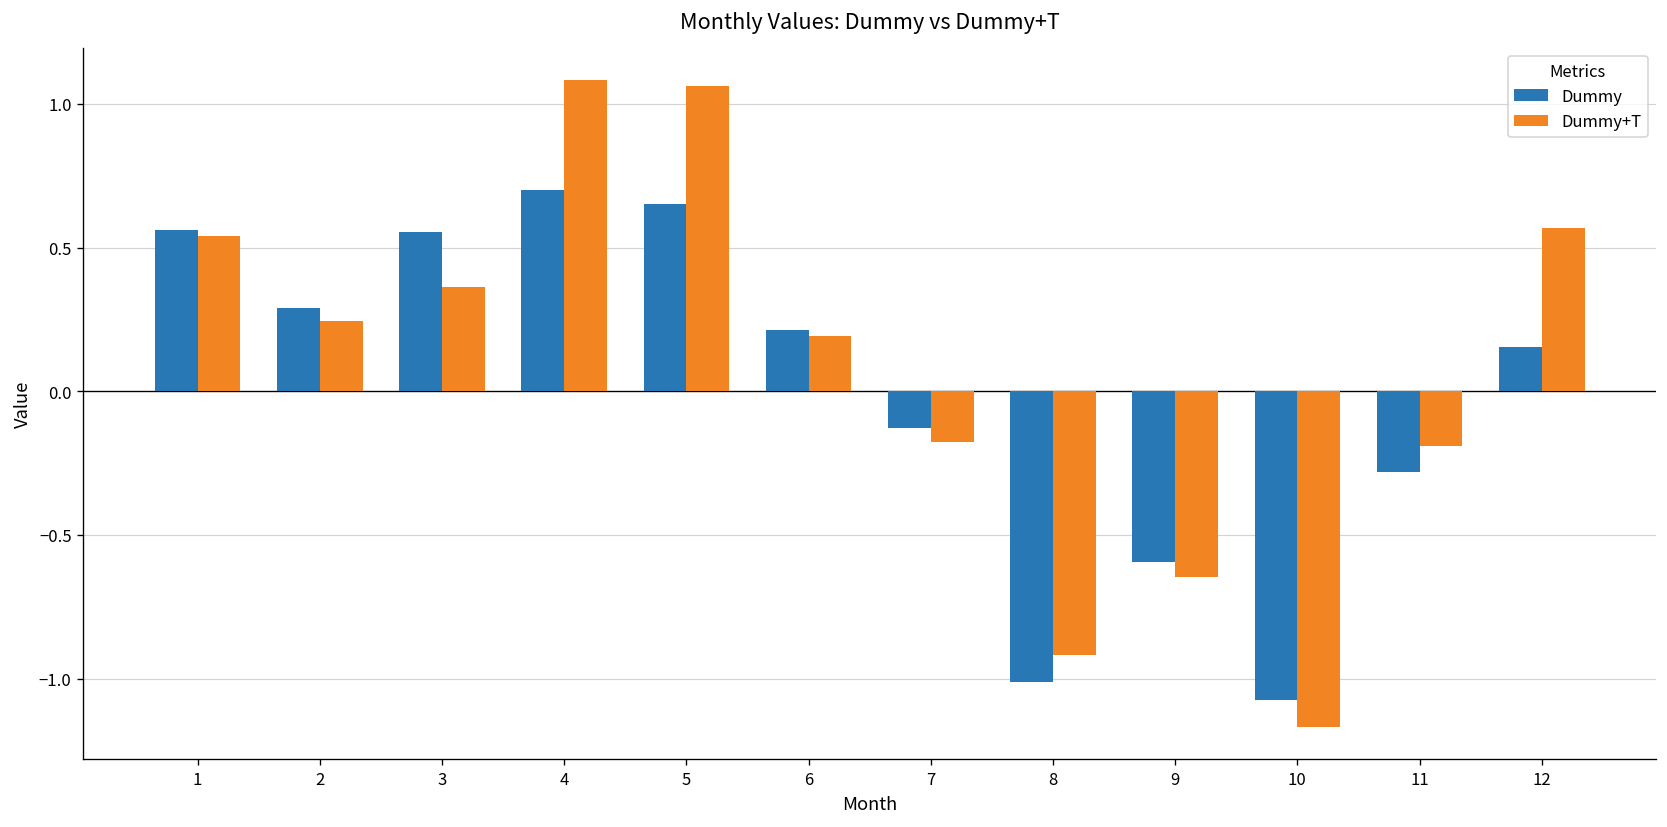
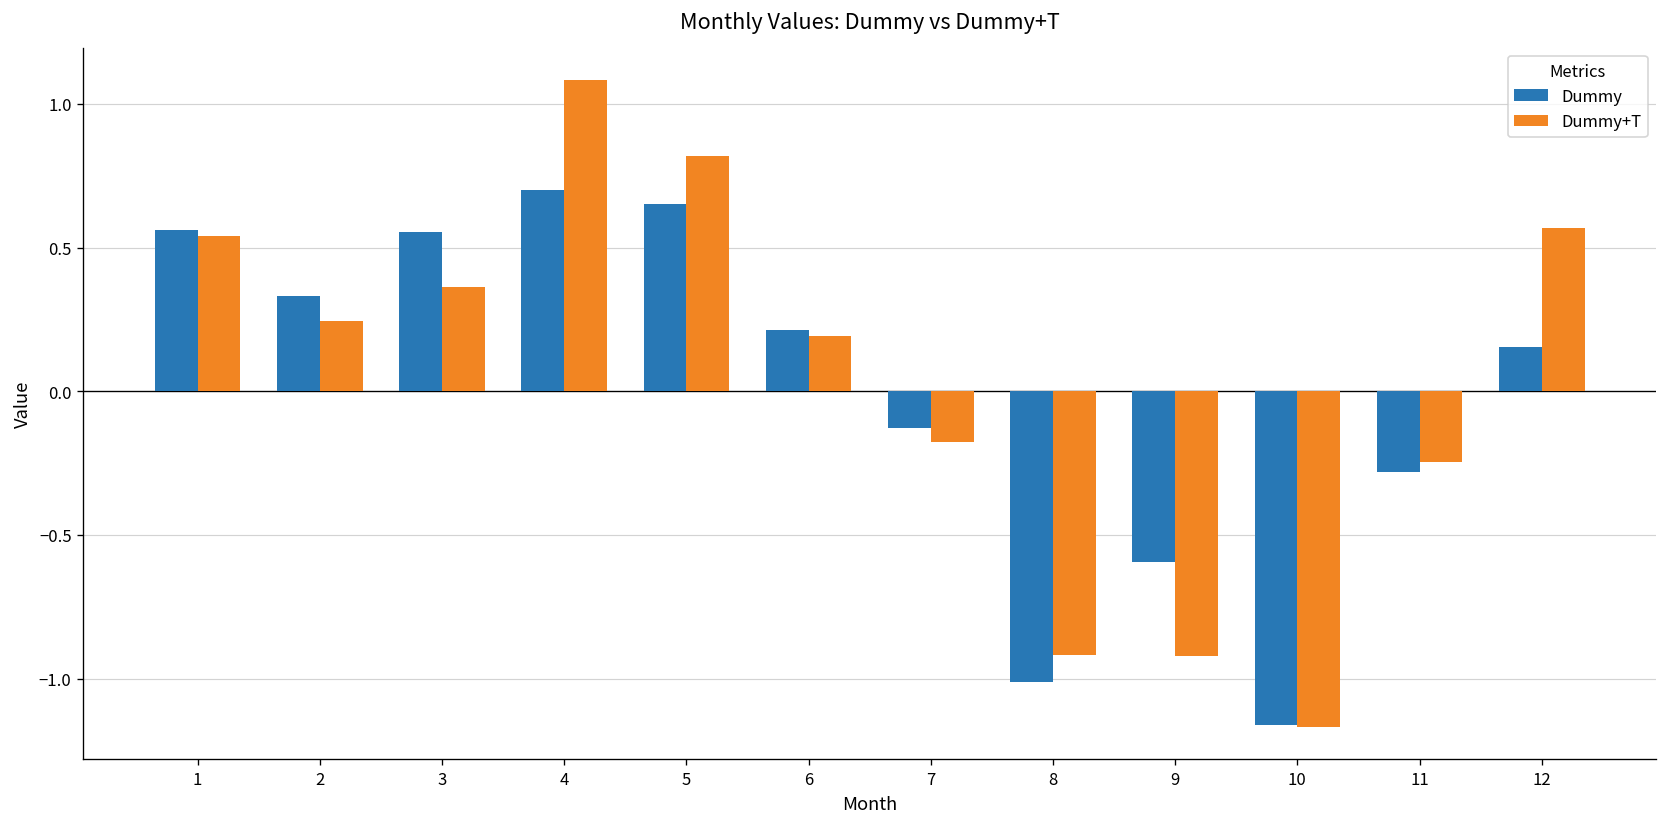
  {
    "Dummy": {
      "1": 0.56,
-     "2": 0.29,
+     "2": 0.33,
      "3": 0.55,
      "4": 0.70,
      "5": 0.65,
      "6": 0.21,
      "7": -0.13,
      "8": -1.01,
      "9": -0.60,
-     "10": -1.08,
+     "10": -1.16,
      "11": -0.28,
      "12": 0.16
    },
    "Dummy+T": {
      "1": 0.54,
      "2": 0.24,
      "3": 0.36,
      "4": 1.08,
-     "5": 1.06,
+     "5": 0.82,
      "6": 0.19,
      "7": -0.18,
      "8": -0.92,
-     "9": -0.65,
+     "9": -0.92,
      "10": -1.17,
-     "11": -0.19,
+     "11": -0.25,
      "12": 0.57
    }
  }
